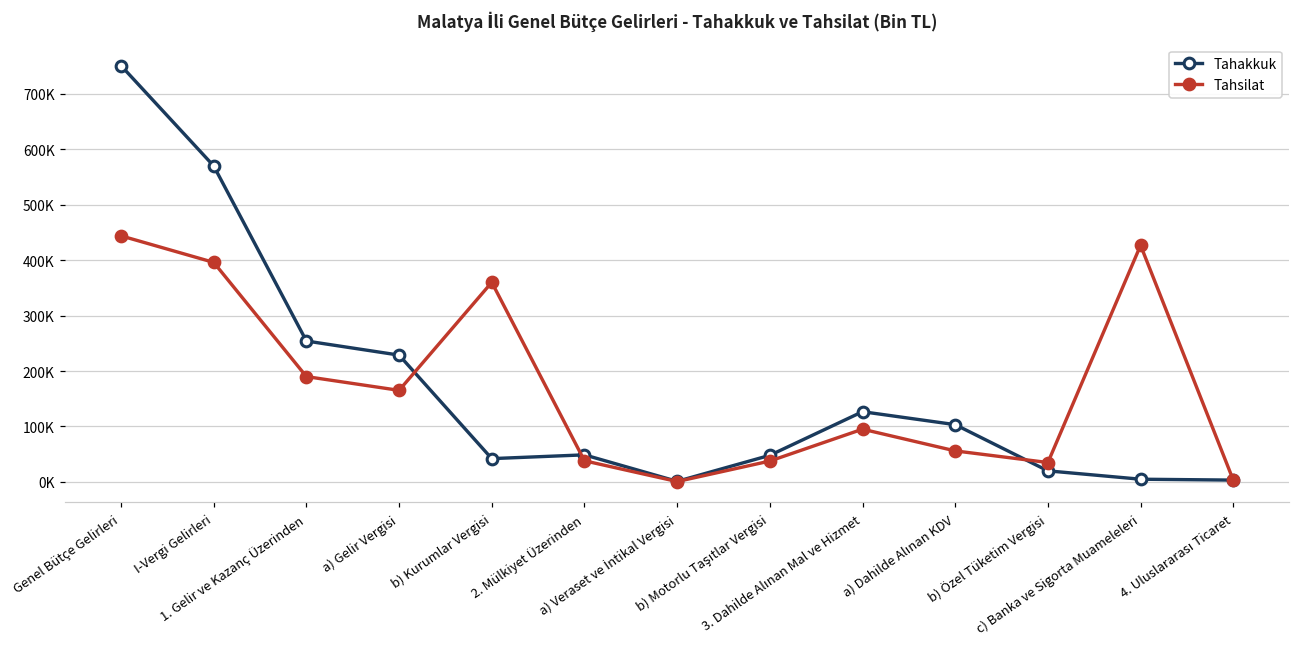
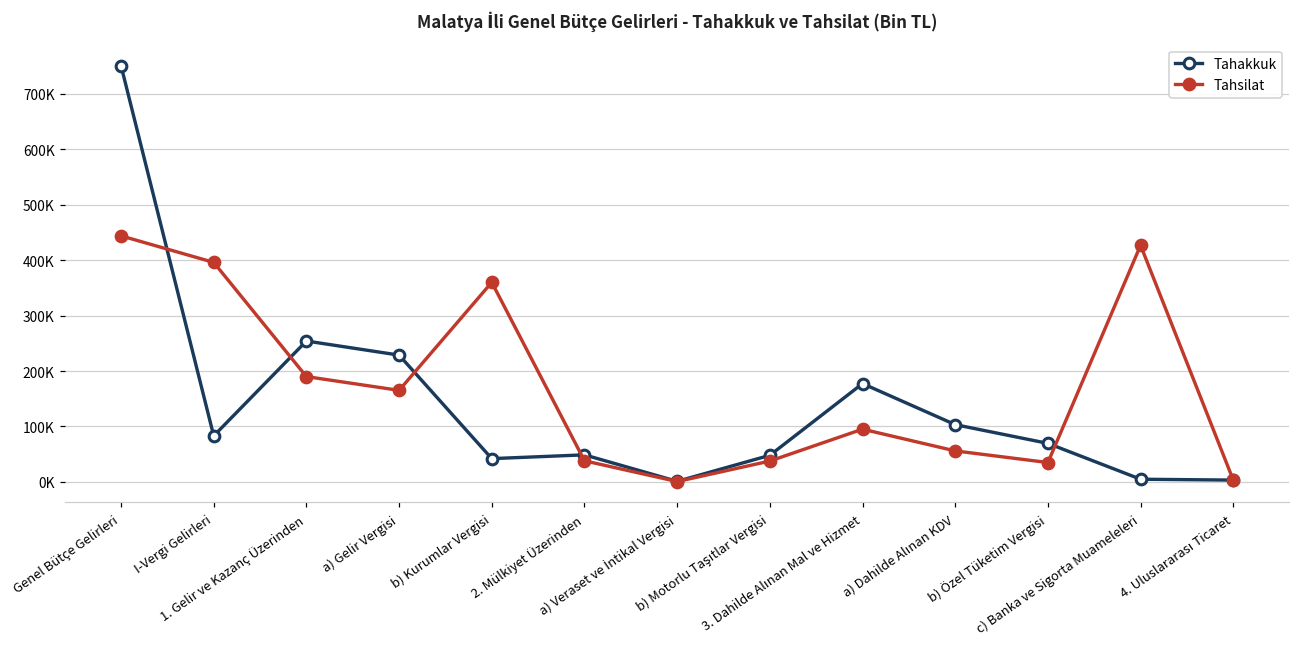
  {
    "Tahakkuk": {
      "Genel Bütçe Gelirleri": 750000,
-     "I-Vergi Gelirleri": 570000,
+     "I-Vergi Gelirleri": 80000,
      "1. Gelir ve Kazanç Üzerinden": 250000,
      "a) Gelir Vergisi": 230000,
      "b) Kurumlar Vergisi": 40000,
      "2. Mülkiyet Üzerinden": 50000,
      "b) Motorlu Taşıtlar Vergisi": 50000,
-     "3. Dahilde Alınan Mal ve Hizmet": 130000,
+     "3. Dahilde Alınan Mal ve Hizmet": 180000,
      "a) Dahilde Alınan KDV": 100000,
-     "b) Özel Tüketim Vergisi": 20000,
+     "b) Özel Tüketim Vergisi": 70000,
      "c) Banka ve Sigorta Muameleleri": 0
    },
    "Tahsilat": {
      "Genel Bütçe Gelirleri": 440000,
      "I-Vergi Gelirleri": 400000,
      "1. Gelir ve Kazanç Üzerinden": 190000,
      "a) Gelir Vergisi": 170000,
      "b) Kurumlar Vergisi": 360000,
      "2. Mülkiyet Üzerinden": 40000,
      "b) Motorlu Taşıtlar Vergisi": 40000,
      "3. Dahilde Alınan Mal ve Hizmet": 100000,
      "a) Dahilde Alınan KDV": 60000,
      "b) Özel Tüketim Vergisi": 30000,
      "c) Banka ve Sigorta Muameleleri": 430000
    }
  }
